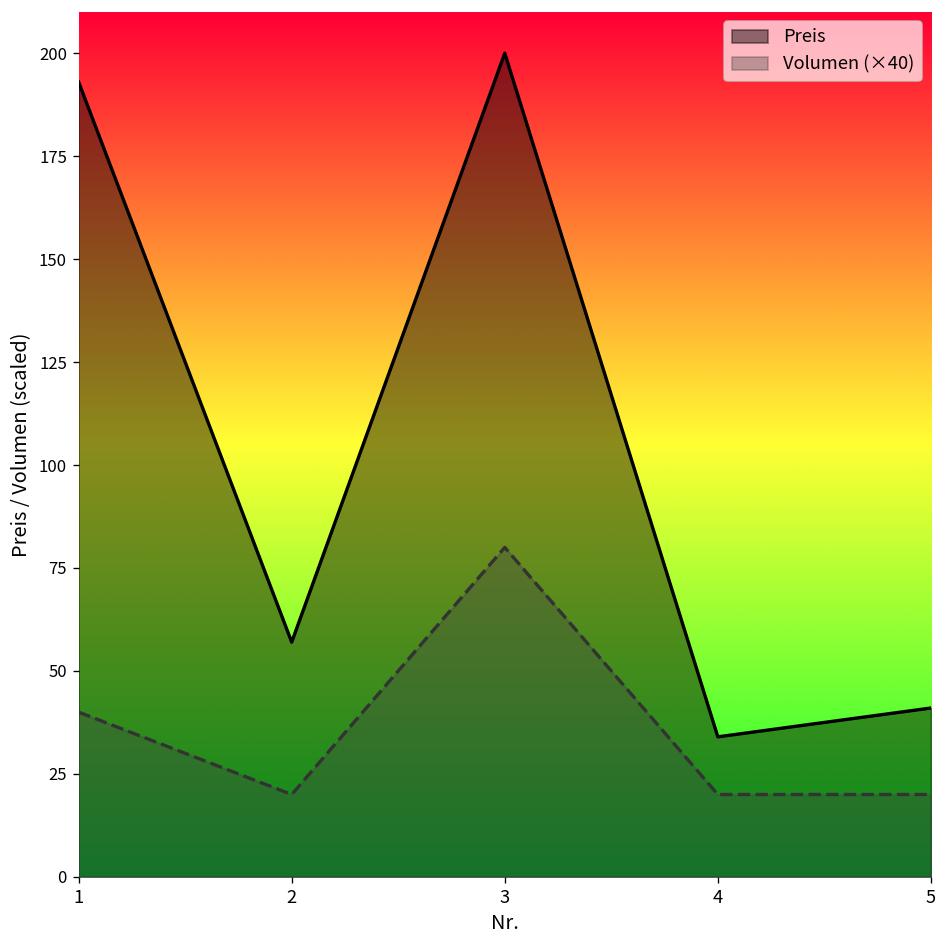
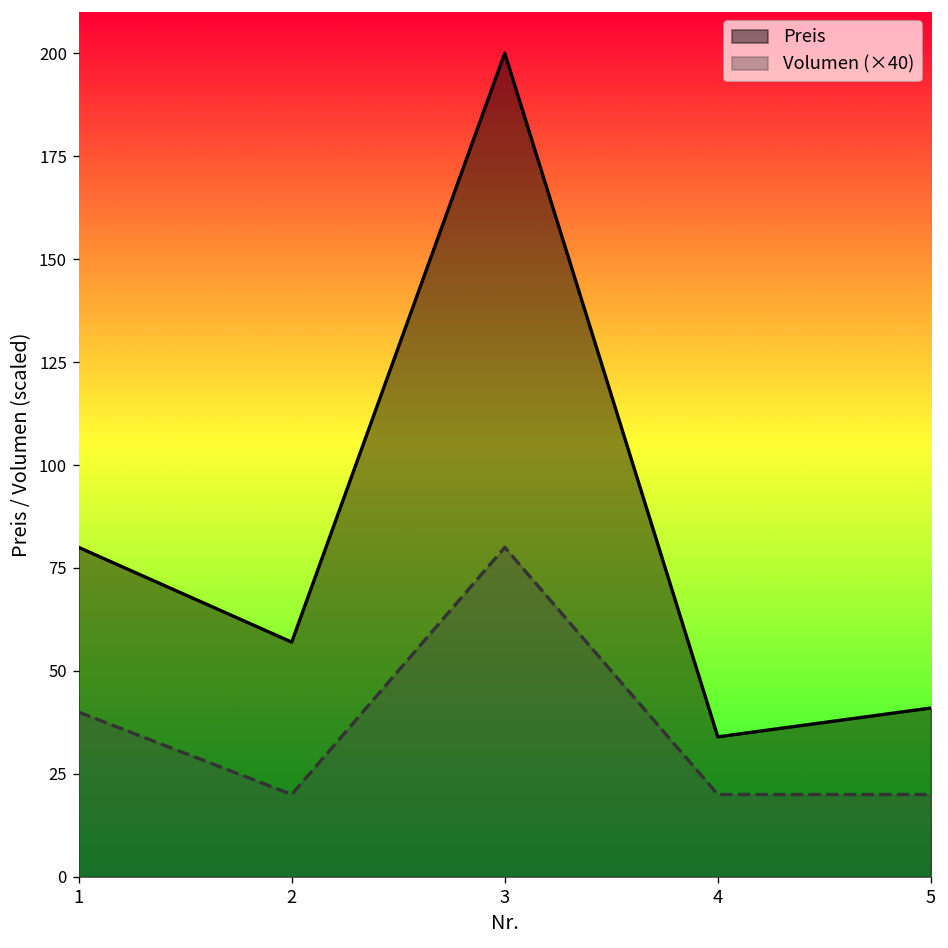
  {
    "Preis": {
-     "1": 193,
+     "1": 80,
      "2": 57,
      "3": 200,
      "4": 34,
      "5": 41
    },
    "Volumen (×40)": {
      "1": 40,
      "2": 20,
      "3": 80,
      "4": 20,
      "5": 20
    }
  }
